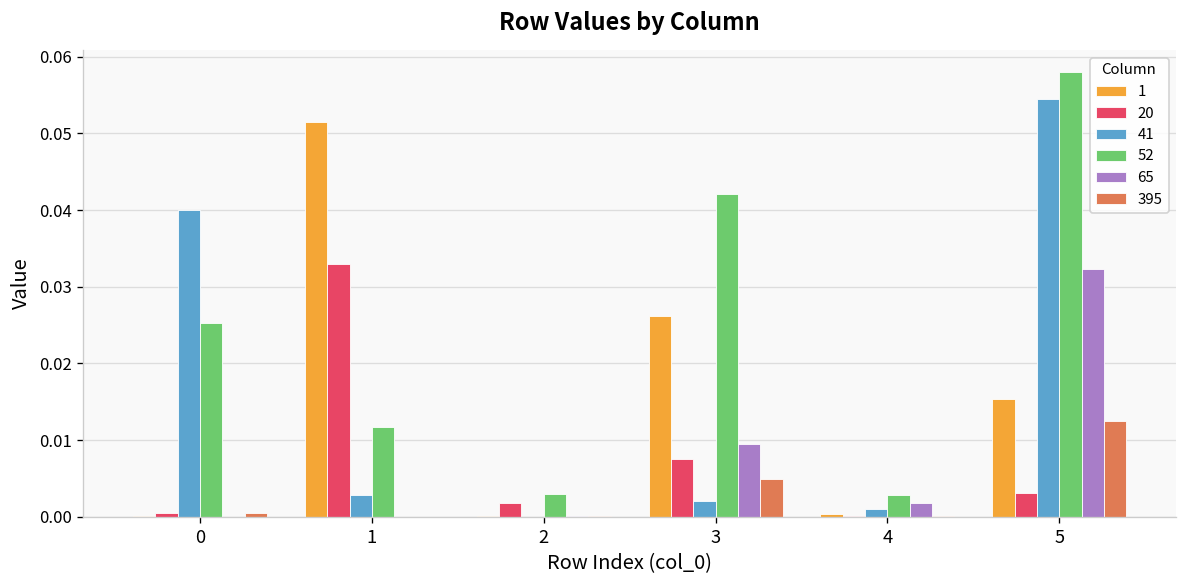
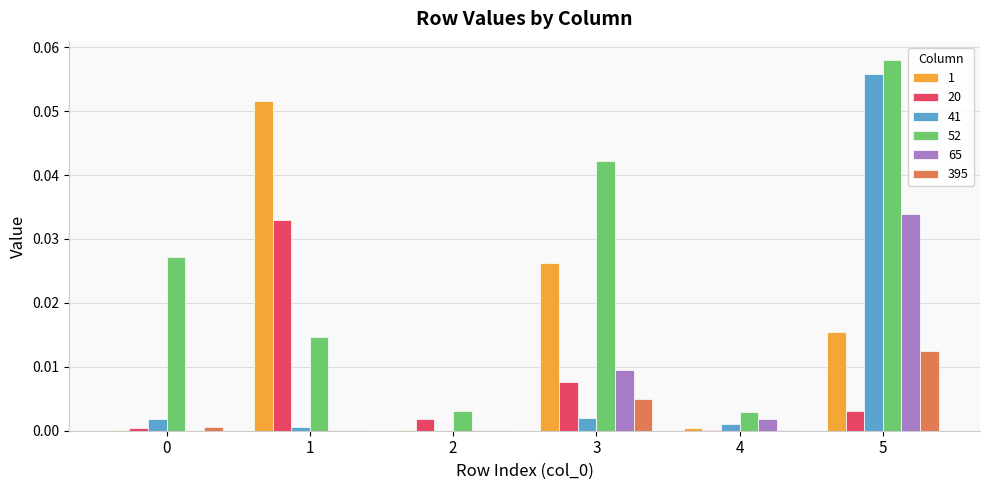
  {
    "41": {
-     "0": 0.040,
-     "1": 0.003,
+     "0": 0.002,
+     "1": 0.001,
      "3": 0.002,
      "4": 0.001,
-     "5": 0.054
+     "5": 0.056
    },
    "52": {
-     "0": 0.025,
-     "1": 0.012,
+     "0": 0.027,
+     "1": 0.015,
      "2": 0.003,
      "3": 0.042,
      "4": 0.003,
      "5": 0.058
    },
    "65": {
      "3": 0.009,
      "4": 0.002,
-     "5": 0.032
+     "5": 0.034
    }
  }
